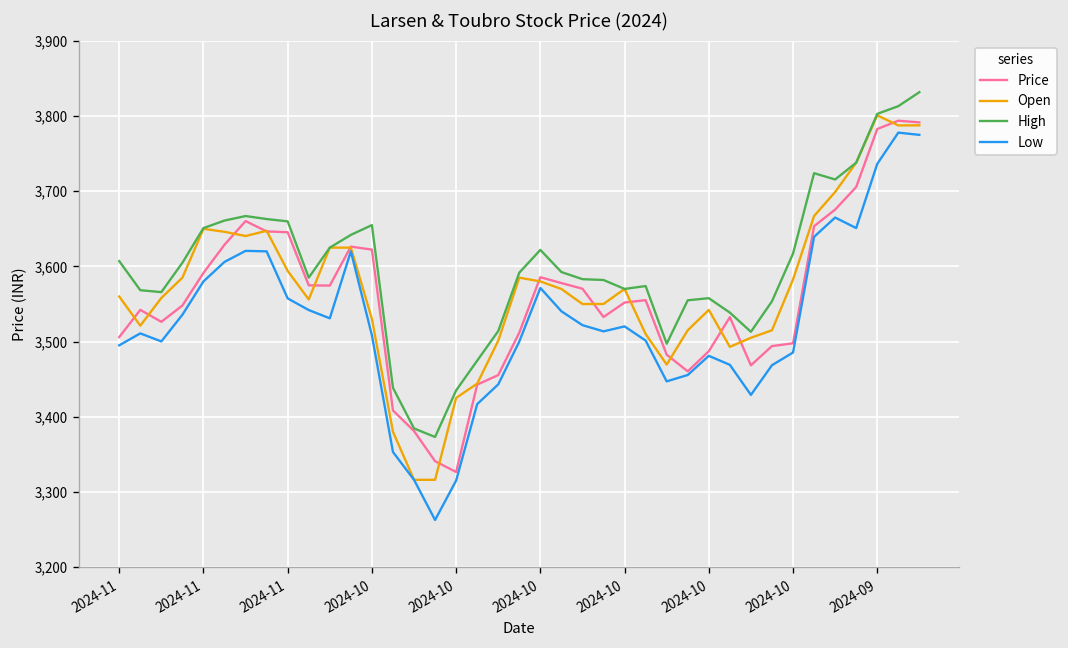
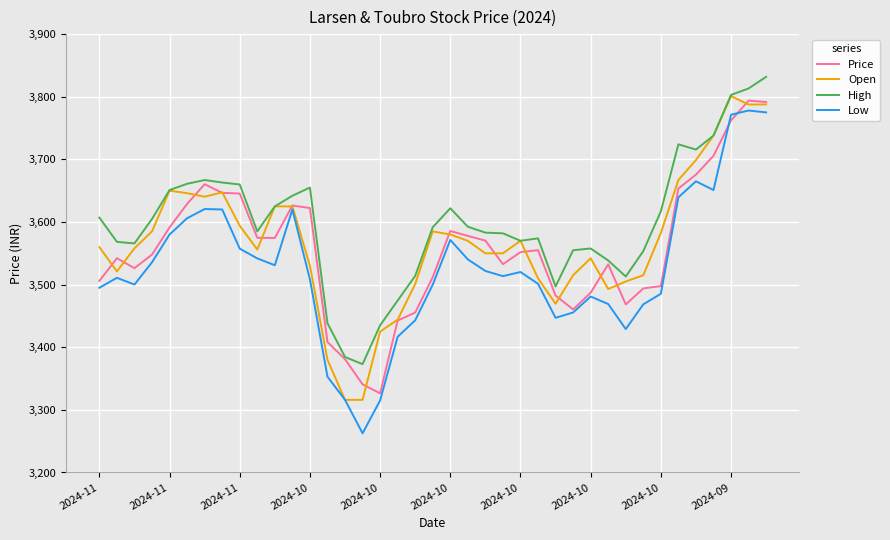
  {
    "Price": {
-     "2024-09": "3,780"
+     "2024-09": "3,760"
    },
    "Low": {
-     "2024-09": "3,740"
+     "2024-09": "3,770"
    }
  }
